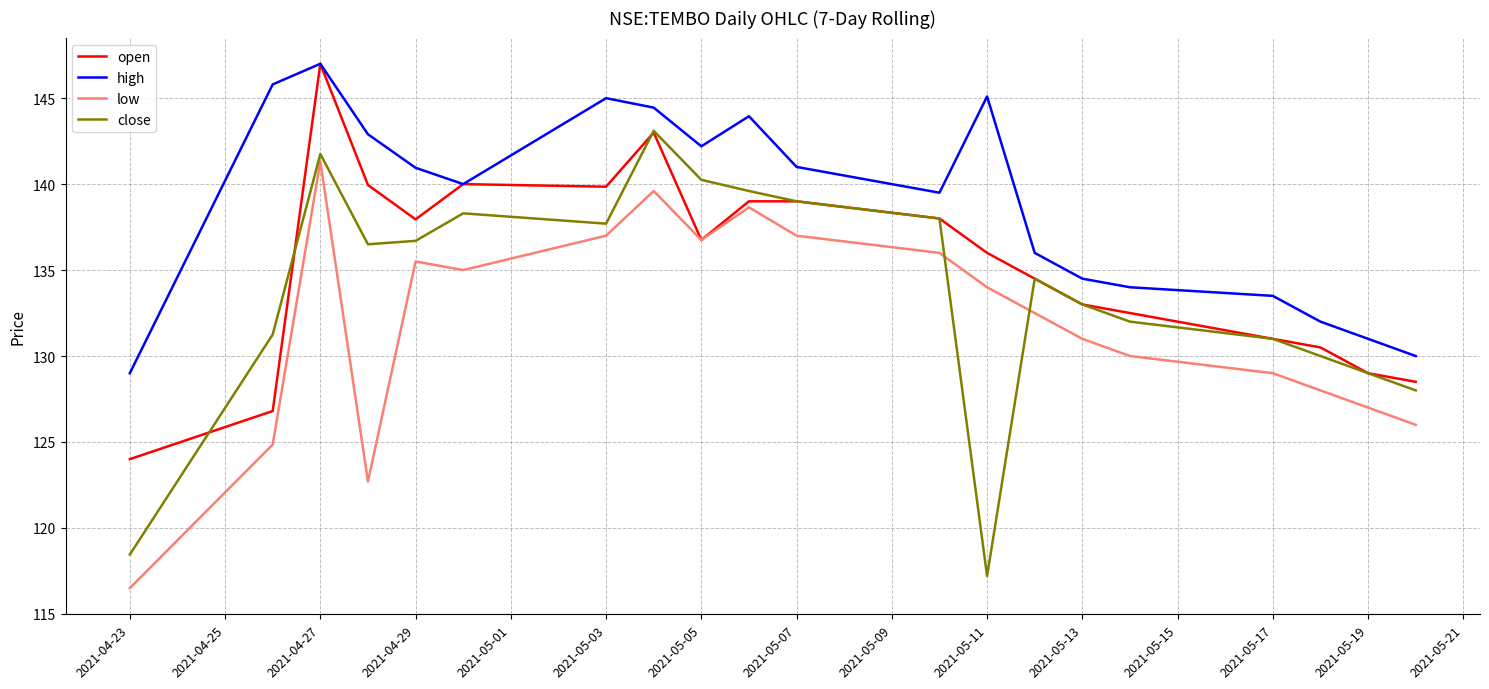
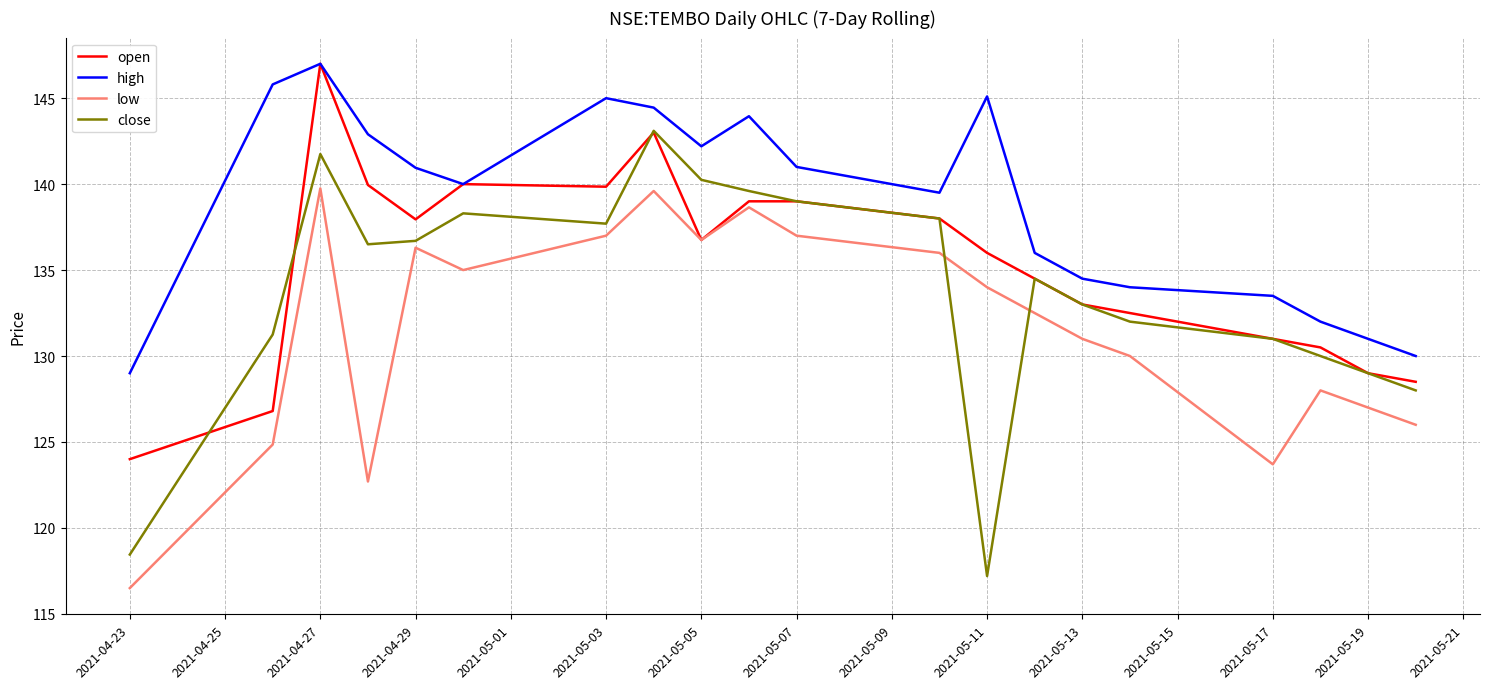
  {
    "open": {
      "2021-04-23": 124.0,
      "2021-04-29": 138.0,
      "2021-05-03": 139.9,
      "2021-05-11": 136.0
    },
    "high": {
      "2021-04-23": 129.0,
      "2021-04-29": 141.0,
      "2021-05-03": 145.0,
      "2021-05-05": 142.2,
      "2021-05-07": 141.0,
      "2021-05-11": 145.1,
      "2021-05-13": 134.5,
      "2021-05-17": 133.5,
      "2021-05-19": 131.0
    },
    "low": {
      "2021-04-23": 116.5,
-     "2021-04-27": 141.3,
-     "2021-04-29": 135.5,
+     "2021-04-27": 139.8,
+     "2021-04-29": 136.3,
      "2021-05-03": 137.0,
      "2021-05-07": 137.0,
      "2021-05-11": 134.0,
      "2021-05-13": 131.0,
-     "2021-05-17": 129.0,
+     "2021-05-17": 123.7,
      "2021-05-19": 127.0
    },
    "close": {
      "2021-04-23": 118.5,
      "2021-04-27": 141.8,
      "2021-04-29": 136.7,
      "2021-05-03": 137.7,
      "2021-05-05": 140.3,
      "2021-05-11": 117.2
    }
  }
